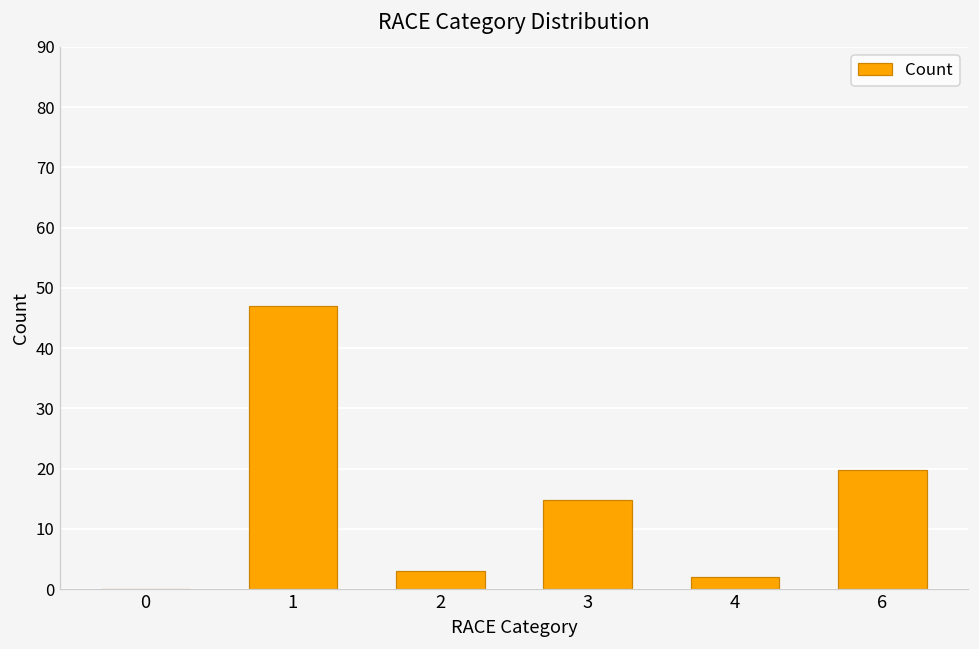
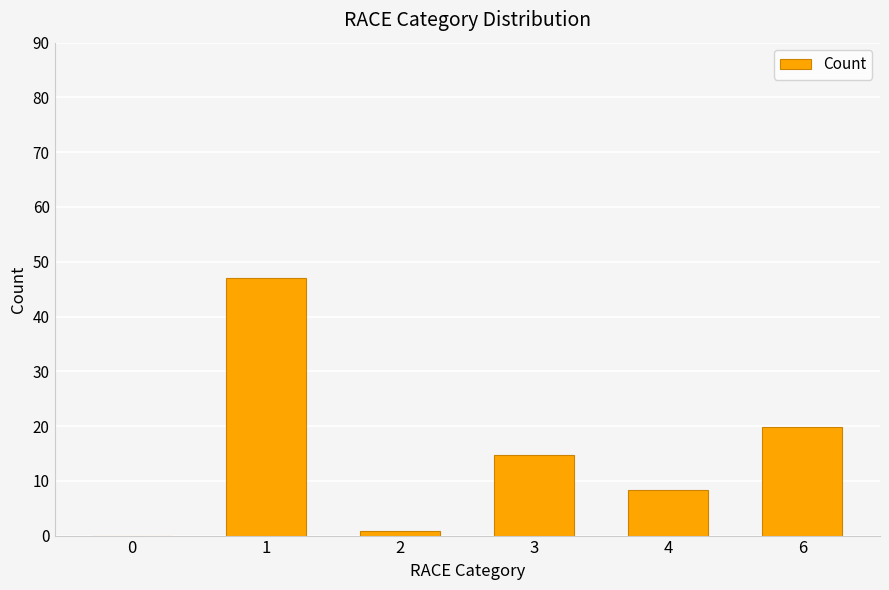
  {
    "0": 0,
    "1": 47,
-   "2": 3,
+   "2": 1,
    "3": 15,
-   "4": 2,
+   "4": 8,
    "6": 20
  }
